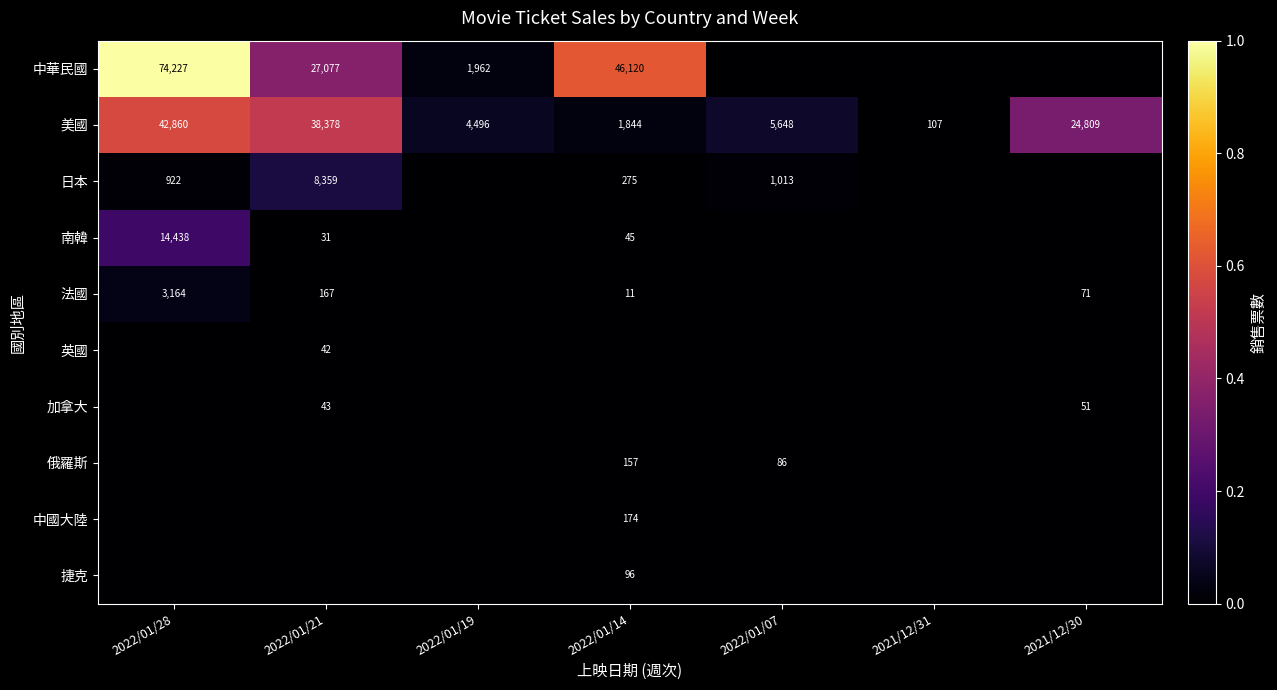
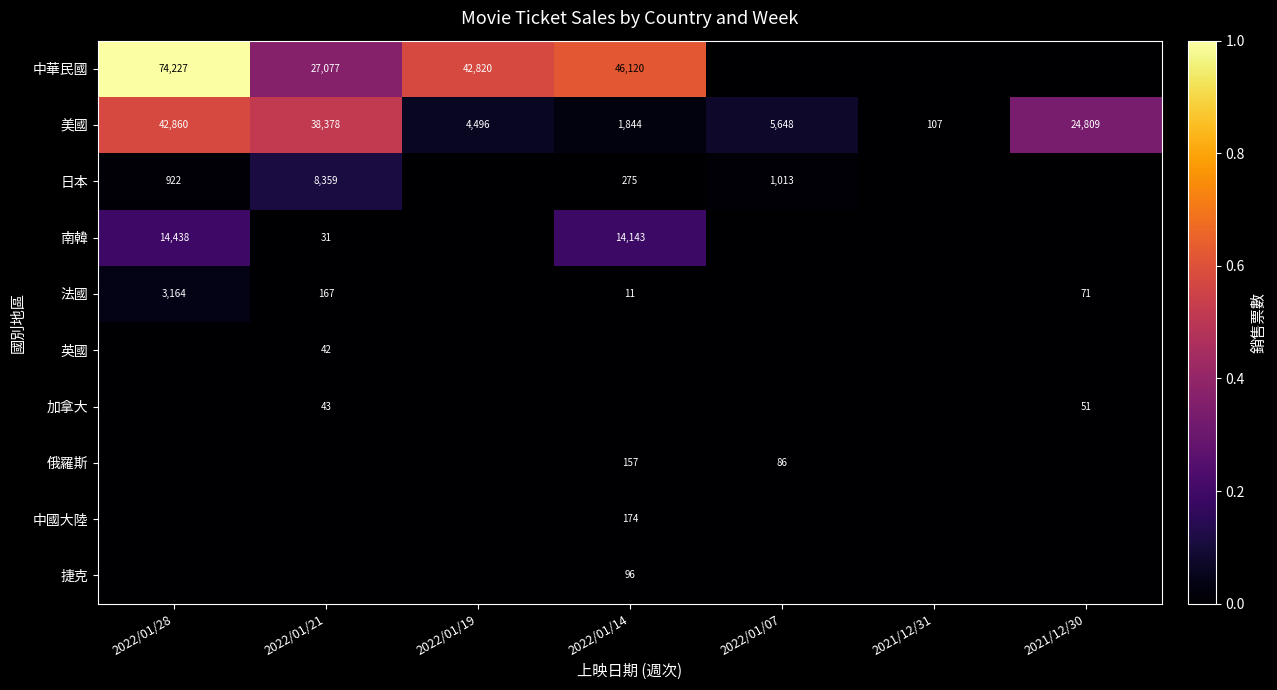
  {
    "中華民國": {
      "2022/01/28": "74,227",
      "2022/01/21": "27,077",
-     "2022/01/19": "1,962",
+     "2022/01/19": "42,820",
      "2022/01/14": "46,120"
    },
    "美國": {
      "2022/01/28": "42,860",
      "2022/01/21": "38,378",
      "2022/01/19": "4,496",
      "2022/01/14": "1,844",
      "2022/01/07": "5,648",
      "2021/12/31": "107",
      "2021/12/30": "24,809"
    },
    "日本": {
      "2022/01/28": "922",
      "2022/01/21": "8,359",
      "2022/01/14": "275",
      "2022/01/07": "1,013"
    },
    "南韓": {
      "2022/01/28": "14,438",
      "2022/01/21": "31",
-     "2022/01/14": "45"
+     "2022/01/14": "14,143"
    },
    "法國": {
      "2022/01/28": "3,164",
      "2022/01/21": "167",
      "2022/01/14": "11",
      "2021/12/30": "71"
    },
    "英國": {
      "2022/01/21": "42"
    },
    "加拿大": {
      "2022/01/21": "43",
      "2021/12/30": "51"
    },
    "俄羅斯": {
      "2022/01/14": "157",
      "2022/01/07": "86"
    },
    "中國大陸": {
      "2022/01/14": "174"
    },
    "捷克": {
      "2022/01/14": "96"
    }
  }
